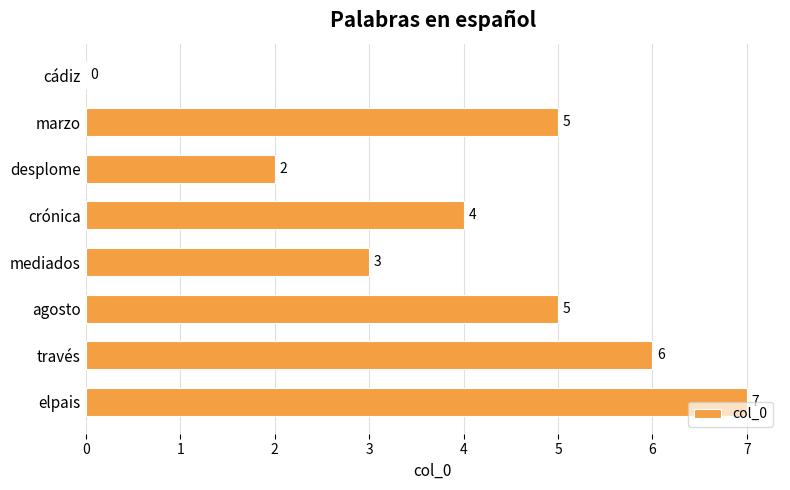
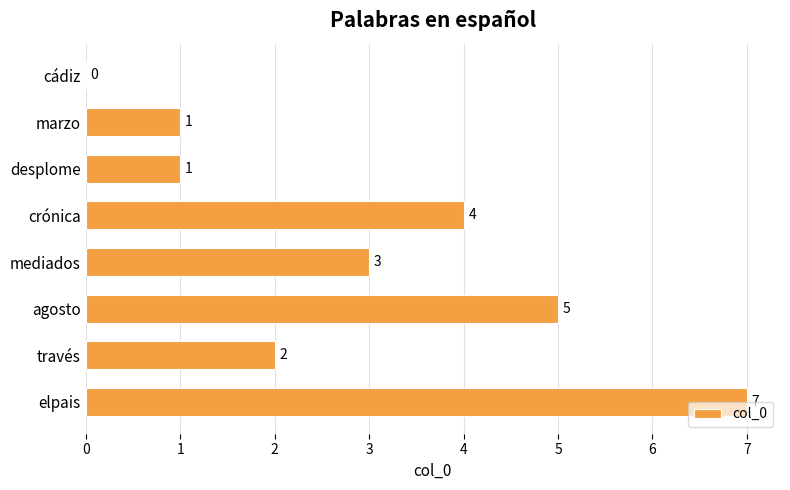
  {
    "cádiz": 0,
-   "marzo": 5,
-   "desplome": 2,
+   "marzo": 1,
+   "desplome": 1,
    "crónica": 4,
    "mediados": 3,
    "agosto": 5,
-   "través": 6
+   "través": 2
  }
